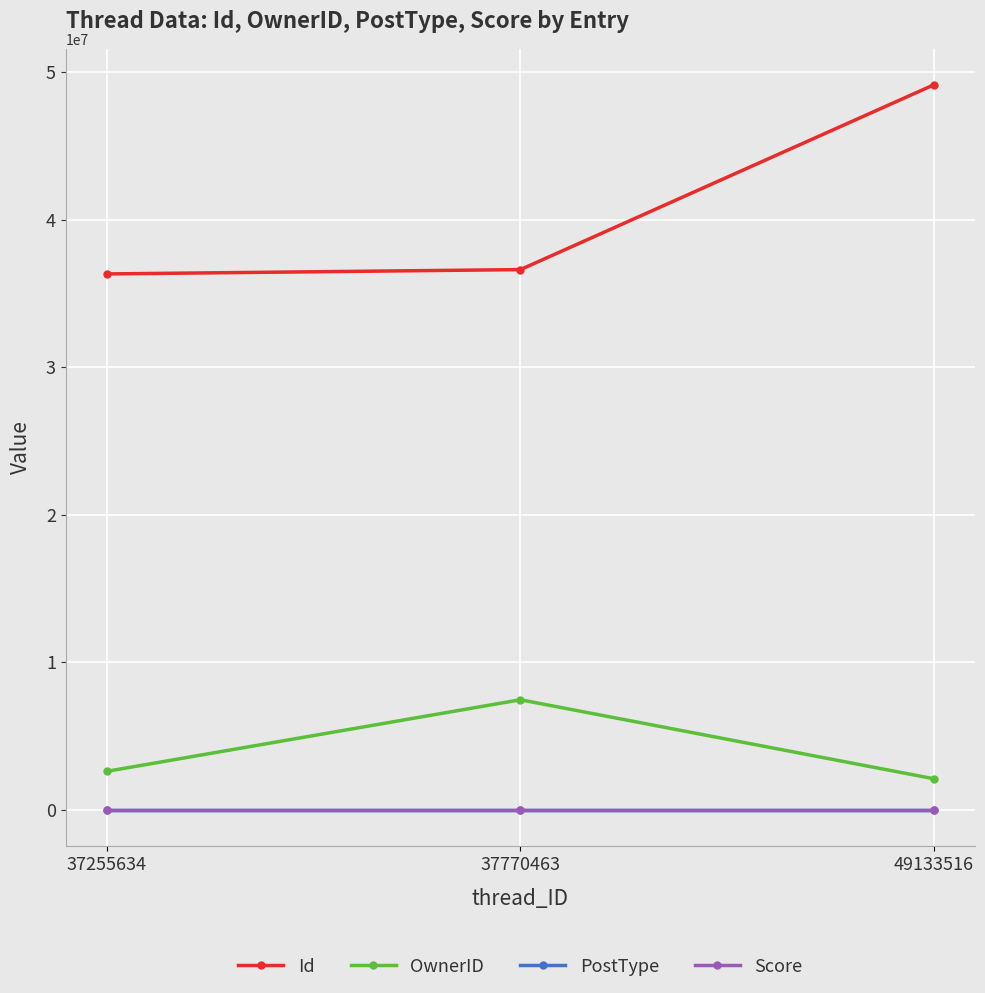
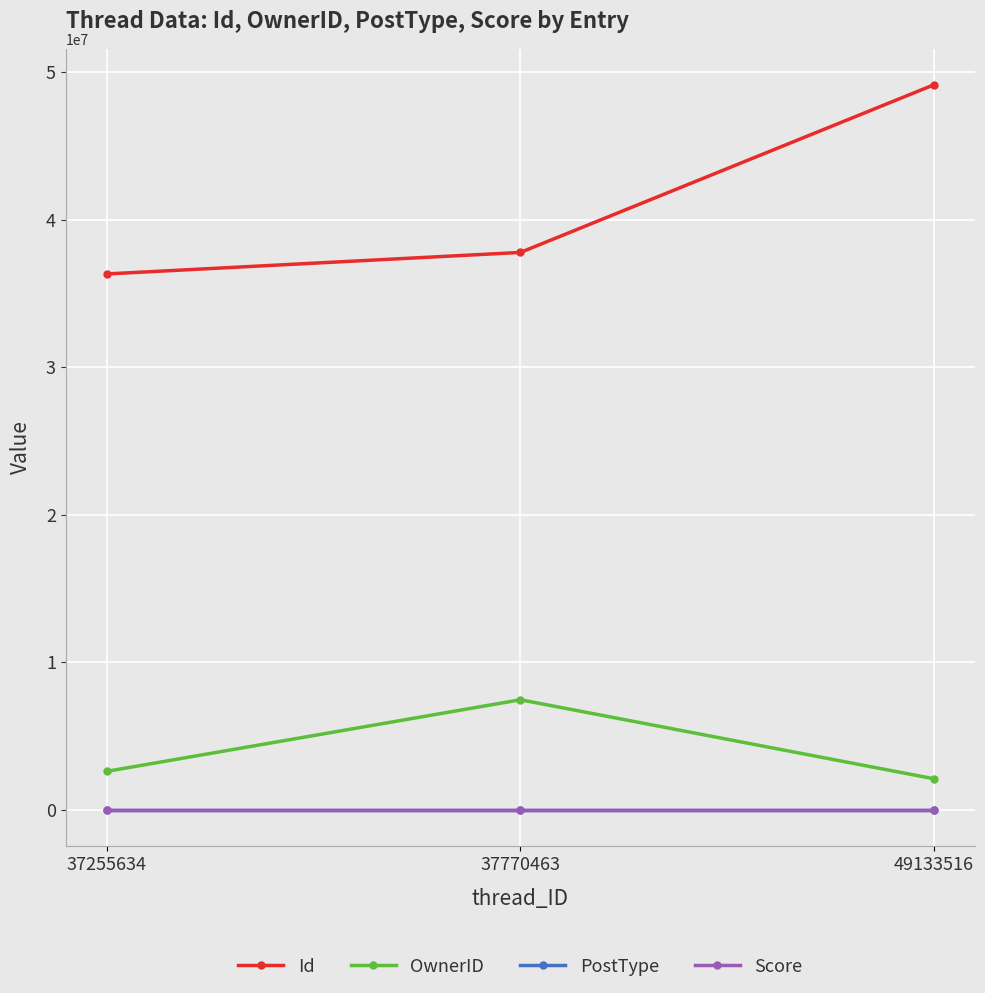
  {
    "Id": {
      "37255634": 36300000,
-     "37770463": 36600000,
+     "37770463": 37800000,
      "49133516": 49100000
    },
    "OwnerID": {
      "37255634": 2600000,
      "37770463": 7400000,
      "49133516": 2100000
    },
    "Score": {
      "37255634": 0,
      "37770463": 0,
      "49133516": 0
    }
  }
